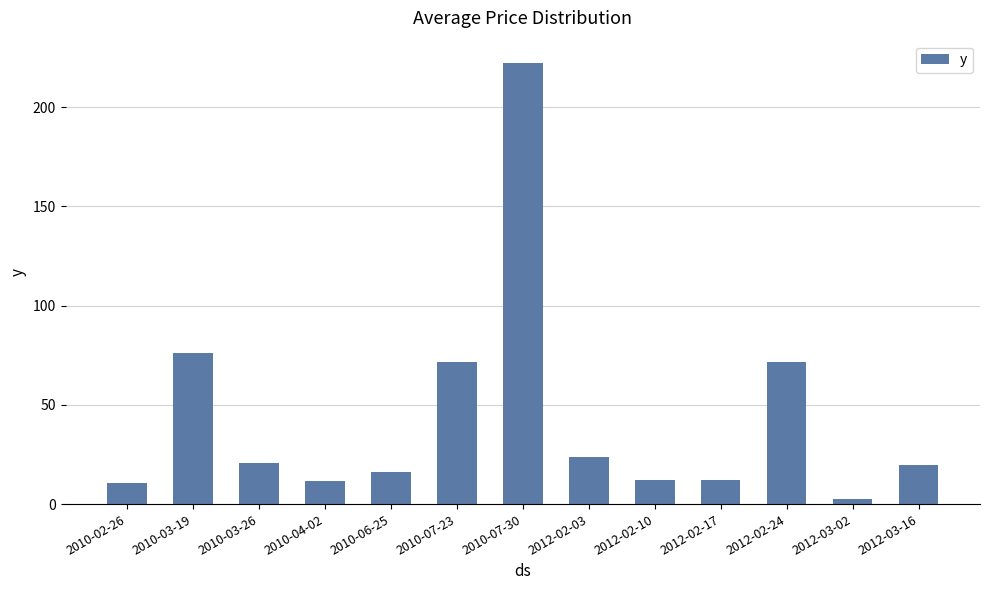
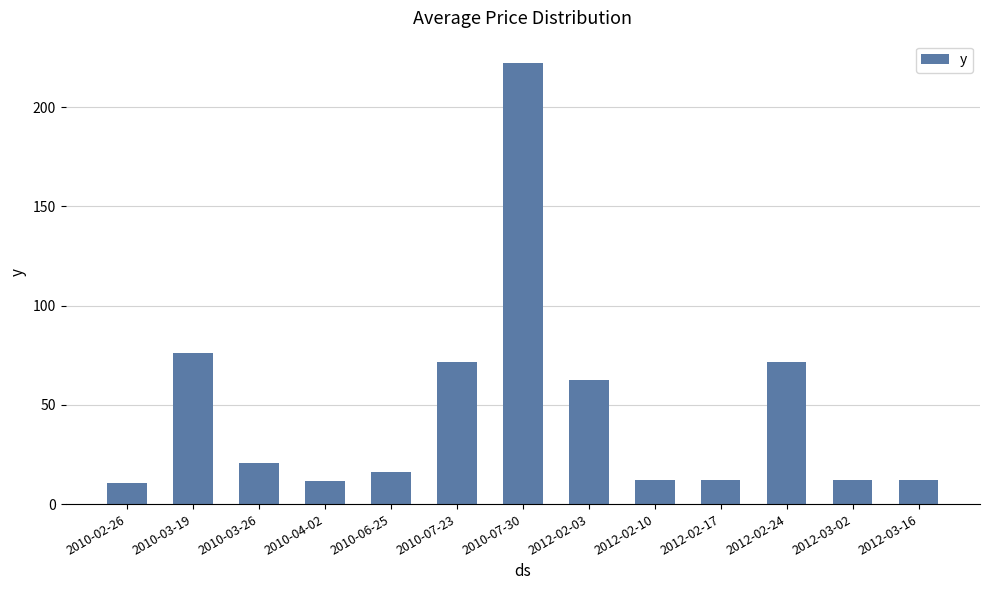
  {
    "2010-02-26": 10,
    "2010-03-19": 76,
    "2010-03-26": 21,
    "2010-04-02": 12,
    "2010-06-25": 16,
    "2010-07-23": 72,
    "2010-07-30": 222,
-   "2012-02-03": 24,
+   "2012-02-03": 63,
    "2012-02-10": 12,
    "2012-02-17": 12,
    "2012-02-24": 72,
-   "2012-03-02": 3,
-   "2012-03-16": 20
+   "2012-03-02": 12,
+   "2012-03-16": 12
  }
